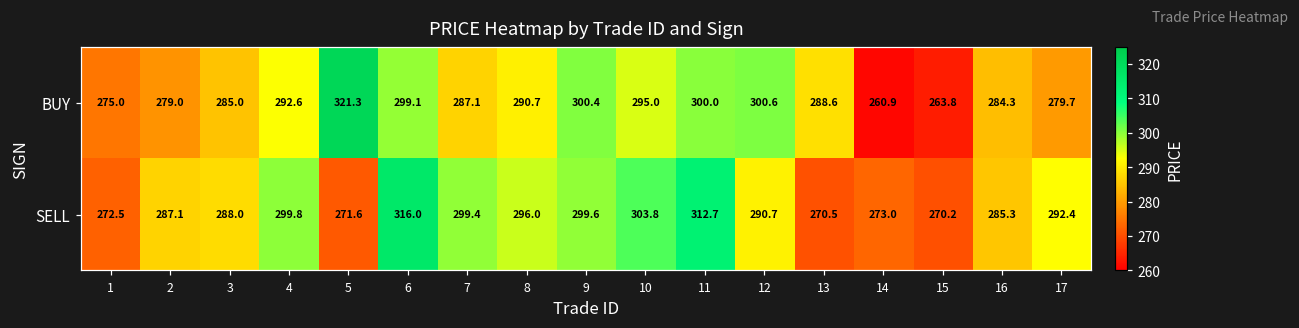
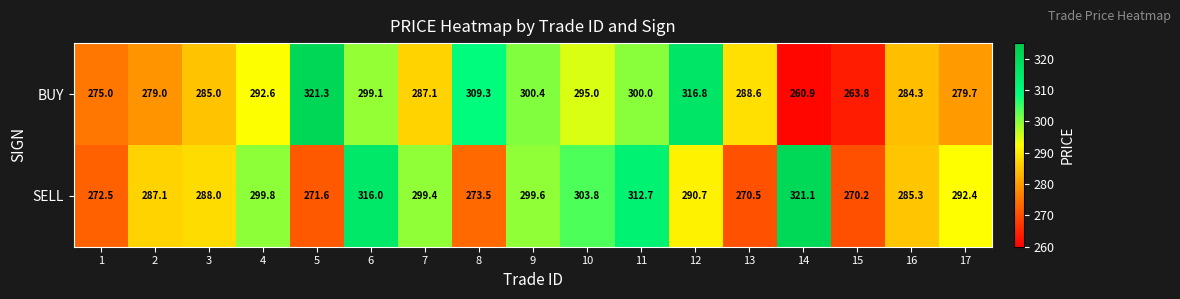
  {
    "BUY": {
      "1": 275.0,
      "2": 279.0,
      "3": 285.0,
      "4": 292.6,
      "5": 321.3,
      "6": 299.1,
      "7": 287.1,
-     "8": 290.7,
+     "8": 309.3,
      "9": 300.4,
      "10": 295.0,
      "11": 300.0,
-     "12": 300.6,
+     "12": 316.8,
      "13": 288.6,
      "14": 260.9,
      "15": 263.8,
      "16": 284.3,
      "17": 279.7
    },
    "SELL": {
      "1": 272.5,
      "2": 287.1,
      "3": 288.0,
      "4": 299.8,
      "5": 271.6,
      "6": 316.0,
      "7": 299.4,
-     "8": 296.0,
+     "8": 273.5,
      "9": 299.6,
      "10": 303.8,
      "11": 312.7,
      "12": 290.7,
      "13": 270.5,
-     "14": 273.0,
+     "14": 321.1,
      "15": 270.2,
      "16": 285.3,
      "17": 292.4
    }
  }
